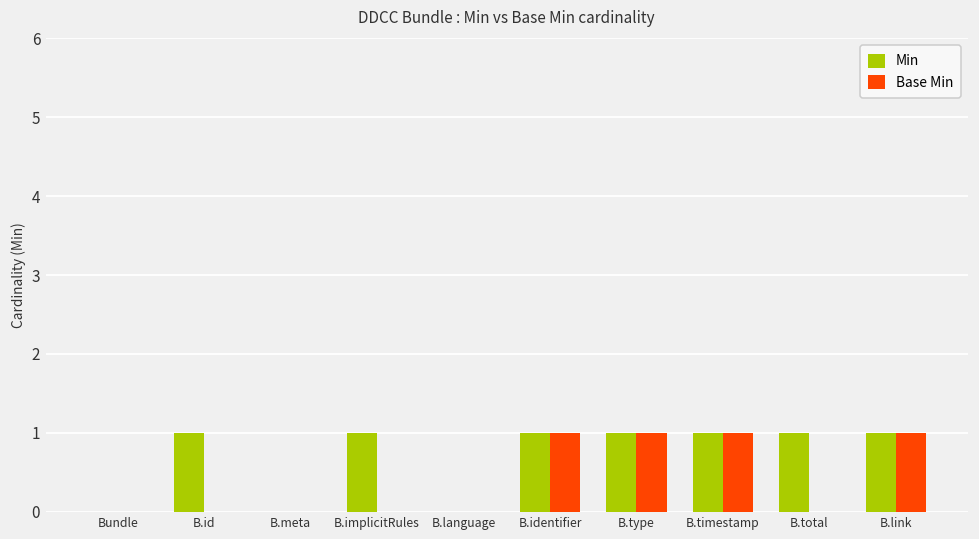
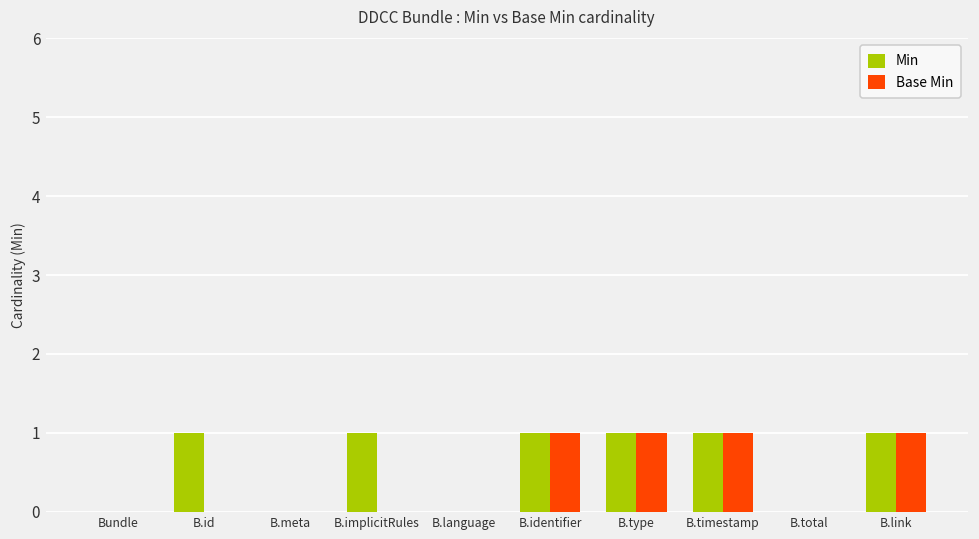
  {
    "Min": {
      "Bundle": 0,
      "B.id": 1,
      "B.meta": 0,
      "B.implicitRules": 1,
      "B.language": 0,
      "B.identifier": 1,
      "B.type": 1,
      "B.timestamp": 1,
-     "B.total": 1,
+     "B.total": 0,
      "B.link": 1
    },
    "Base Min": {
      "Bundle": 0,
      "B.id": 0,
      "B.meta": 0,
      "B.implicitRules": 0,
      "B.language": 0,
      "B.identifier": 1,
      "B.type": 1,
      "B.timestamp": 1,
      "B.total": 0,
      "B.link": 1
    }
  }
